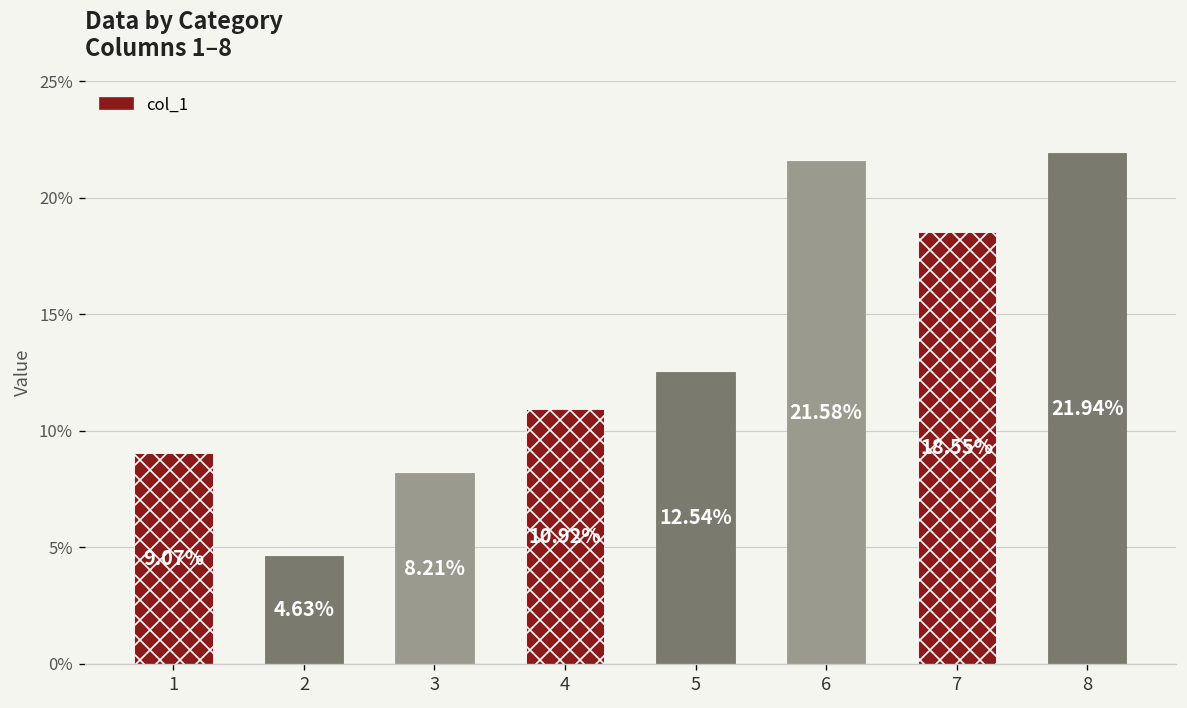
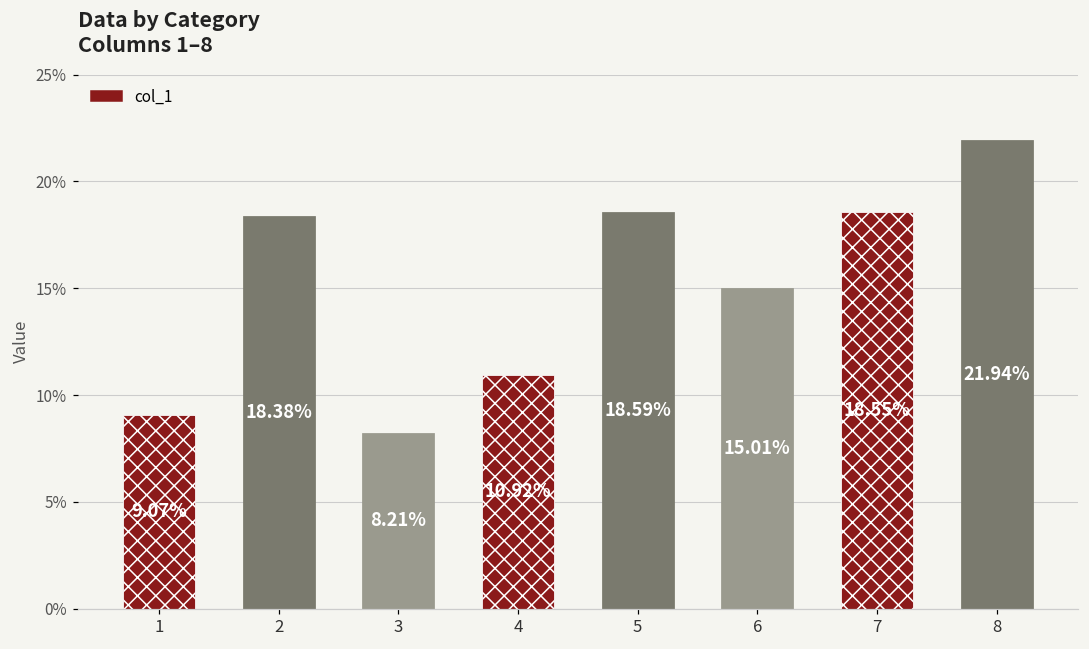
  {
    "1": "9.07%",
-   "2": "4.63%",
+   "2": "18.38%",
    "3": "8.21%",
    "4": "10.92%",
-   "5": "12.54%",
-   "6": "21.58%",
+   "5": "18.59%",
+   "6": "15.01%",
    "7": "18.55%",
    "8": "21.94%"
  }
